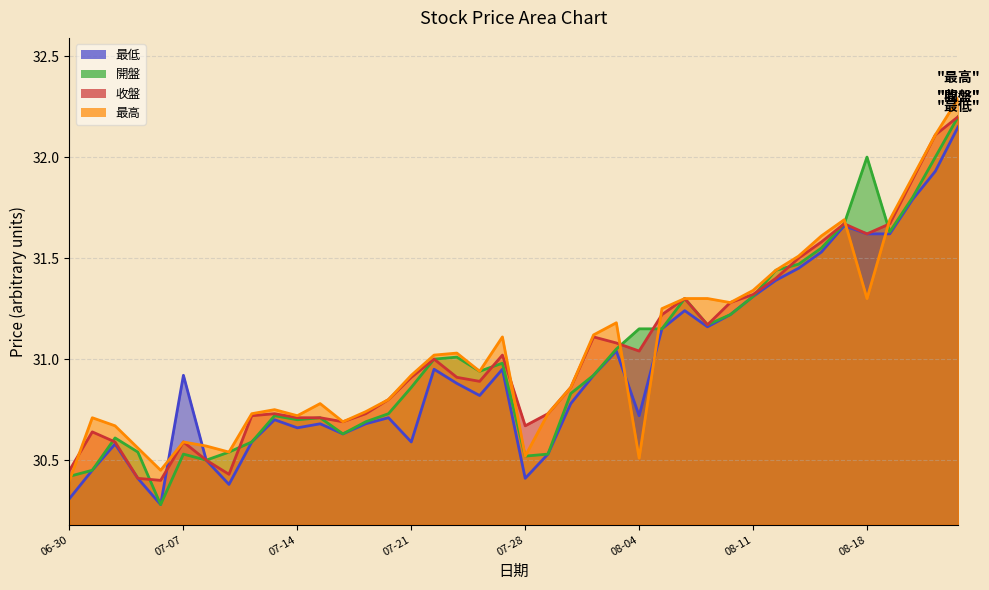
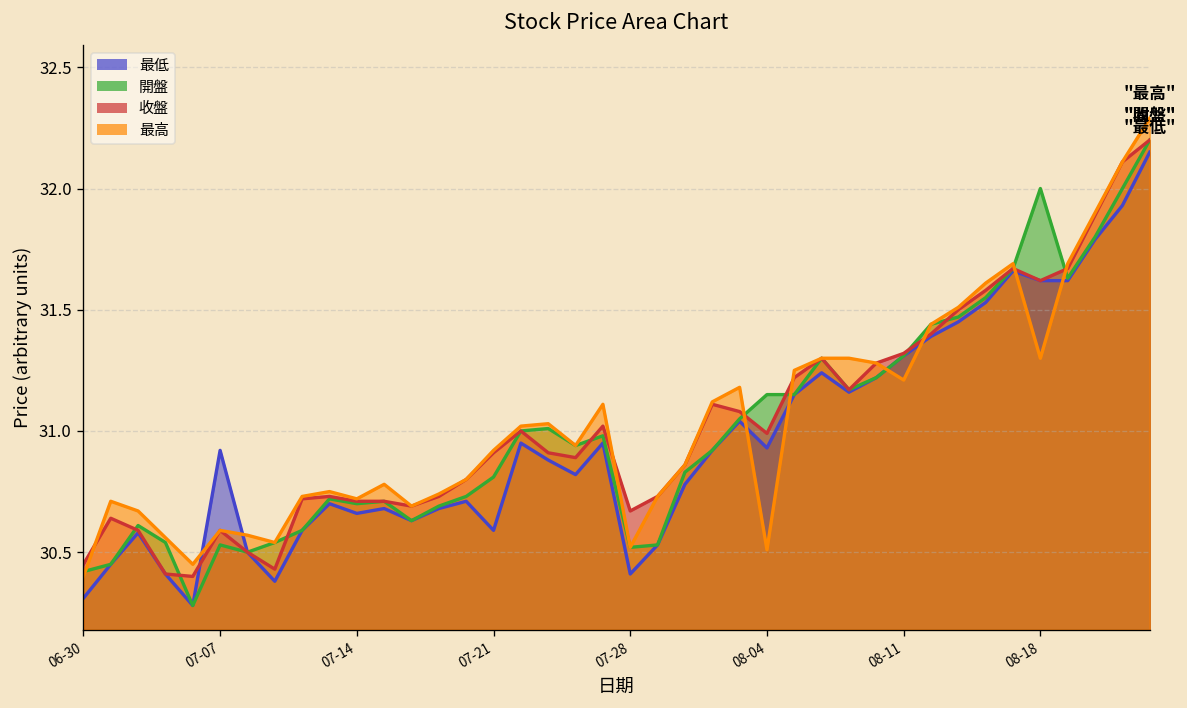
  {
    "最低": {
      "06-30": 30.31,
      "07-07": 30.92,
      "07-14": 30.66,
      "07-21": 30.59,
      "07-28": 30.41,
-     "08-04": 30.72
+     "08-04": 30.93
    },
    "開盤": {
      "06-30": 30.42,
      "07-07": 30.53,
-     "07-21": 30.86,
+     "07-21": 30.81,
      "08-04": 31.15,
      "08-18": 32.00
    },
    "收盤": {
      "06-30": 30.45,
      "07-28": 30.67,
-     "08-04": 31.04
+     "08-04": 30.99
    },
    "最高": {
      "06-30": 30.40,
      "08-04": 30.51,
-     "08-11": 31.34,
+     "08-11": 31.21,
      "08-18": 31.30
    }
  }
